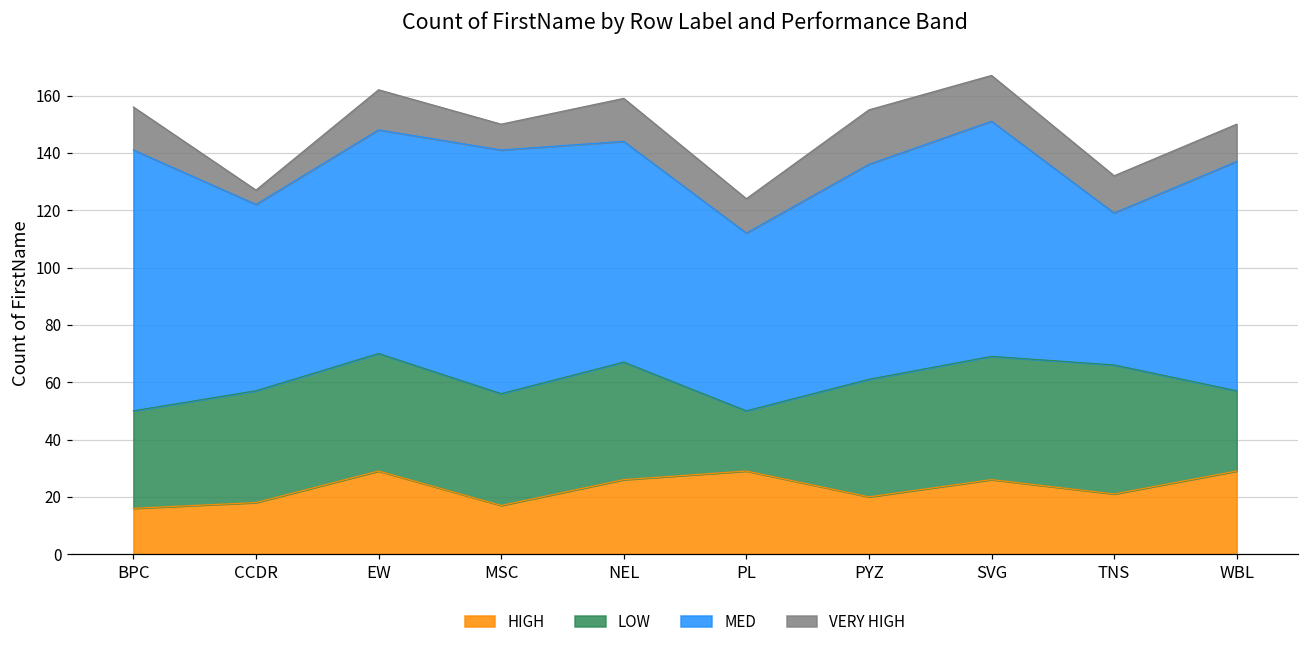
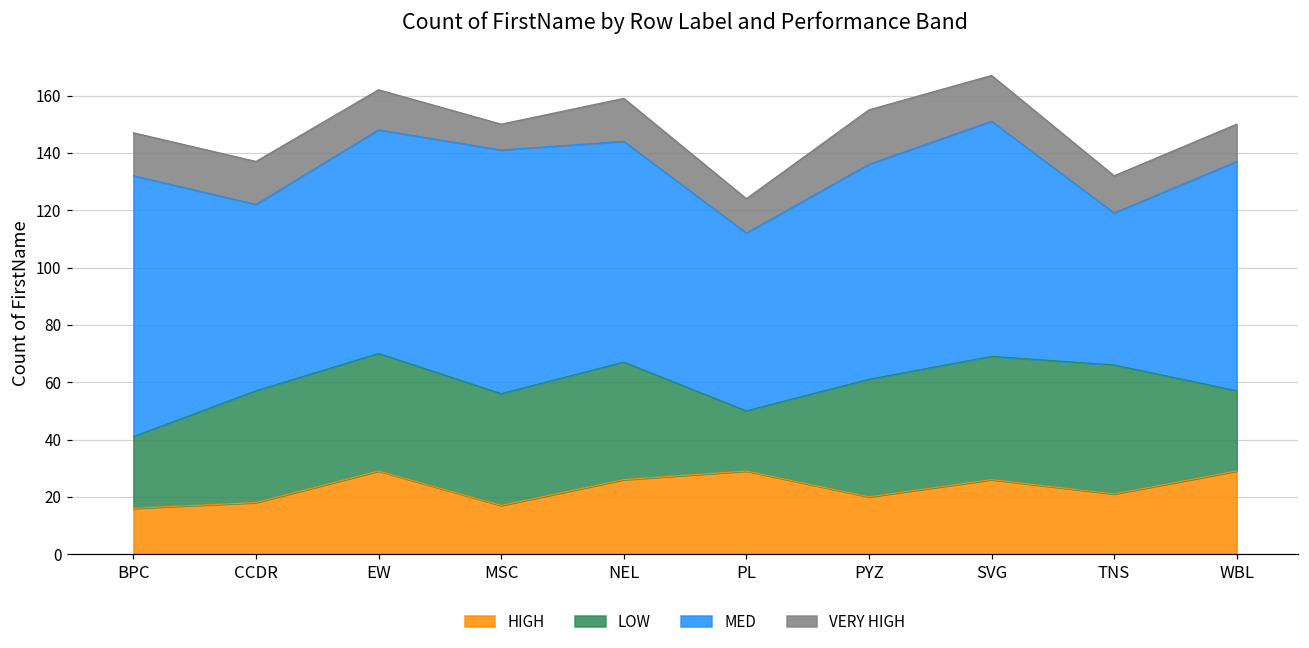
  {
    "HIGH": {
      "BPC": 16,
      "CCDR": 18,
      "EW": 29,
      "MSC": 17,
      "NEL": 26,
      "PL": 29,
      "PYZ": 20,
      "SVG": 26,
      "TNS": 21,
      "WBL": 29
    },
    "LOW": {
-     "BPC": 34,
+     "BPC": 25,
      "CCDR": 39,
      "EW": 41,
      "MSC": 39,
      "NEL": 41,
      "PL": 21,
      "PYZ": 41,
      "SVG": 43,
      "TNS": 45,
      "WBL": 28
    },
    "MED": {
      "BPC": 91,
      "CCDR": 65,
      "EW": 78,
      "MSC": 85,
      "NEL": 77,
      "PL": 62,
      "PYZ": 75,
      "SVG": 82,
      "TNS": 53,
      "WBL": 80
    },
    "VERY HIGH": {
      "BPC": 15,
-     "CCDR": 5,
+     "CCDR": 15,
      "EW": 14,
      "MSC": 9,
      "NEL": 15,
      "PL": 12,
      "PYZ": 19,
      "SVG": 16,
      "TNS": 13,
      "WBL": 13
    }
  }
